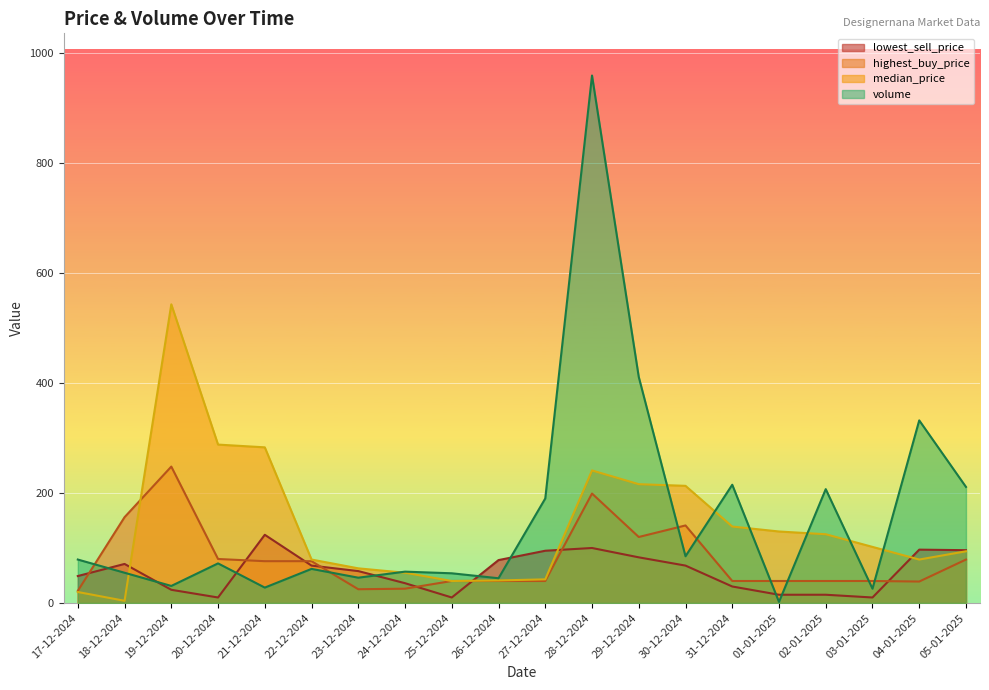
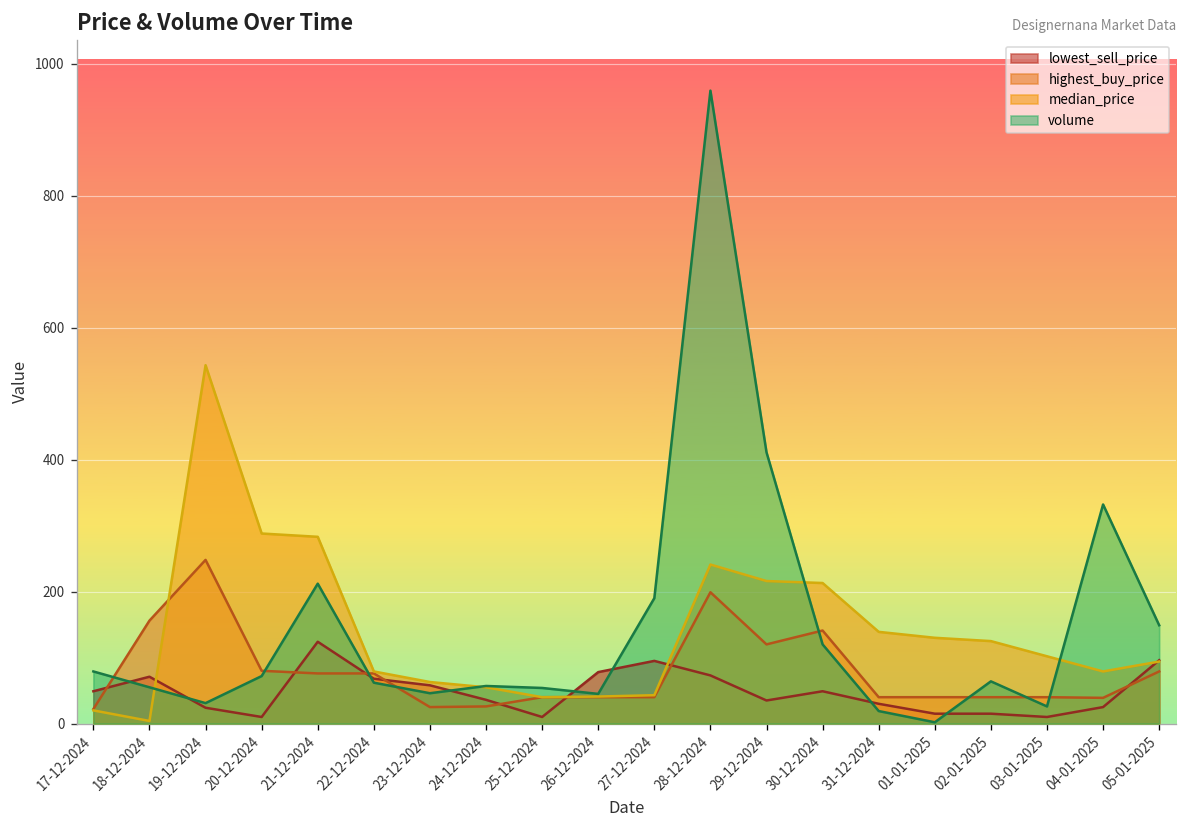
  {
    "lowest_sell_price": {
      "17-12-2024": 50,
      "18-12-2024": 70,
      "19-12-2024": 20,
      "20-12-2024": 10,
      "21-12-2024": 120,
      "22-12-2024": 70,
      "23-12-2024": 60,
      "24-12-2024": 40,
      "25-12-2024": 10,
      "26-12-2024": 80,
      "27-12-2024": 100,
-     "28-12-2024": 100,
-     "29-12-2024": 80,
-     "30-12-2024": 70,
+     "28-12-2024": 70,
+     "29-12-2024": 40,
+     "30-12-2024": 50,
      "31-12-2024": 30,
      "01-01-2025": 20,
      "02-01-2025": 20,
      "03-01-2025": 10,
-     "04-01-2025": 100
+     "04-01-2025": 30
    },
    "volume": {
      "17-12-2024": 80,
      "18-12-2024": 60,
      "19-12-2024": 30,
      "20-12-2024": 70,
-     "21-12-2024": 30,
+     "21-12-2024": 210,
      "22-12-2024": 60,
      "23-12-2024": 50,
      "25-12-2024": 50,
      "27-12-2024": 190,
      "28-12-2024": 960,
      "29-12-2024": 410,
-     "30-12-2024": 90,
-     "31-12-2024": 220,
+     "30-12-2024": 120,
+     "31-12-2024": 20,
      "01-01-2025": 0,
-     "02-01-2025": 210,
+     "02-01-2025": 60,
      "03-01-2025": 30,
      "04-01-2025": 330,
-     "05-01-2025": 210
+     "05-01-2025": 150
    }
  }
